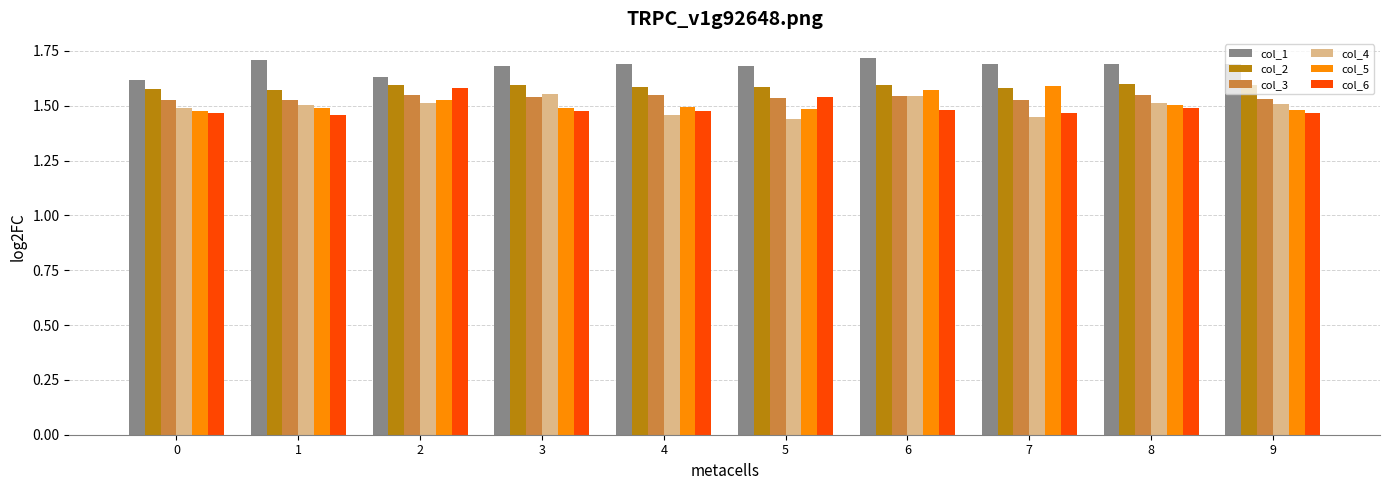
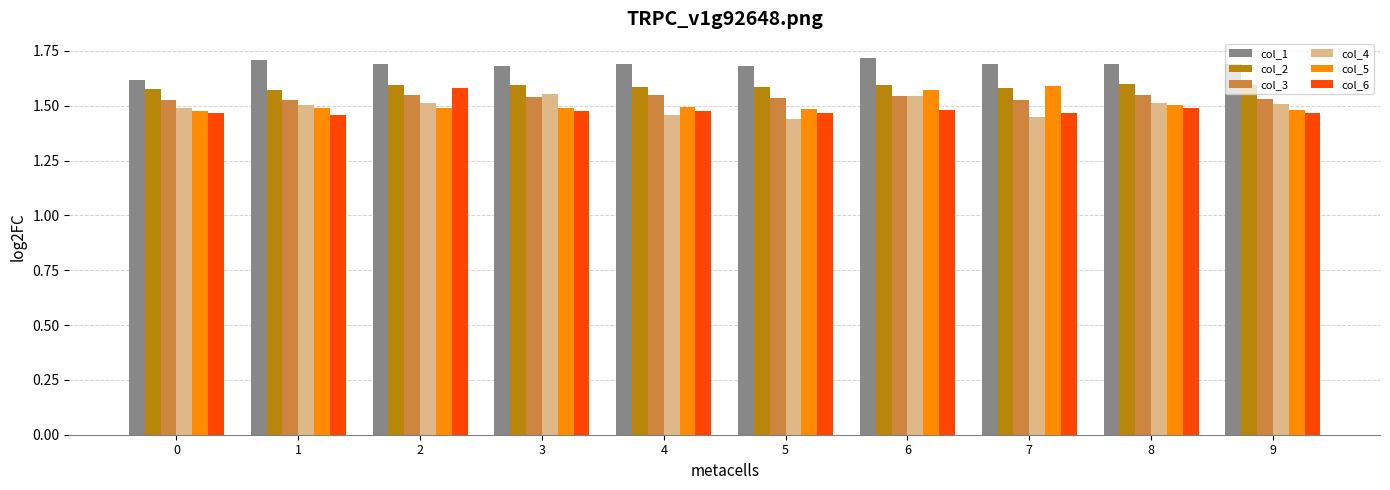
  {
    "col_1": {
      "0": 1.62,
      "1": 1.71,
-     "2": 1.63,
+     "2": 1.69,
      "3": 1.68,
      "4": 1.69,
      "5": 1.68,
      "6": 1.72,
      "7": 1.69,
      "8": 1.69
    },
    "col_4": {
      "0": 1.49,
      "1": 1.50,
      "2": 1.51,
      "3": 1.55,
      "4": 1.46,
      "5": 1.44,
      "6": 1.54,
      "7": 1.45,
      "8": 1.51,
      "9": 1.51
    },
    "col_5": {
      "0": 1.48,
      "1": 1.49,
-     "2": 1.53,
+     "2": 1.49,
      "3": 1.49,
      "4": 1.49,
      "5": 1.48,
      "6": 1.57,
      "7": 1.59,
      "8": 1.50,
      "9": 1.48
    },
    "col_6": {
      "0": 1.47,
      "1": 1.46,
      "2": 1.58,
      "3": 1.48,
      "4": 1.47,
-     "5": 1.54,
+     "5": 1.47,
      "6": 1.48,
      "7": 1.46,
      "8": 1.49,
      "9": 1.46
    }
  }
